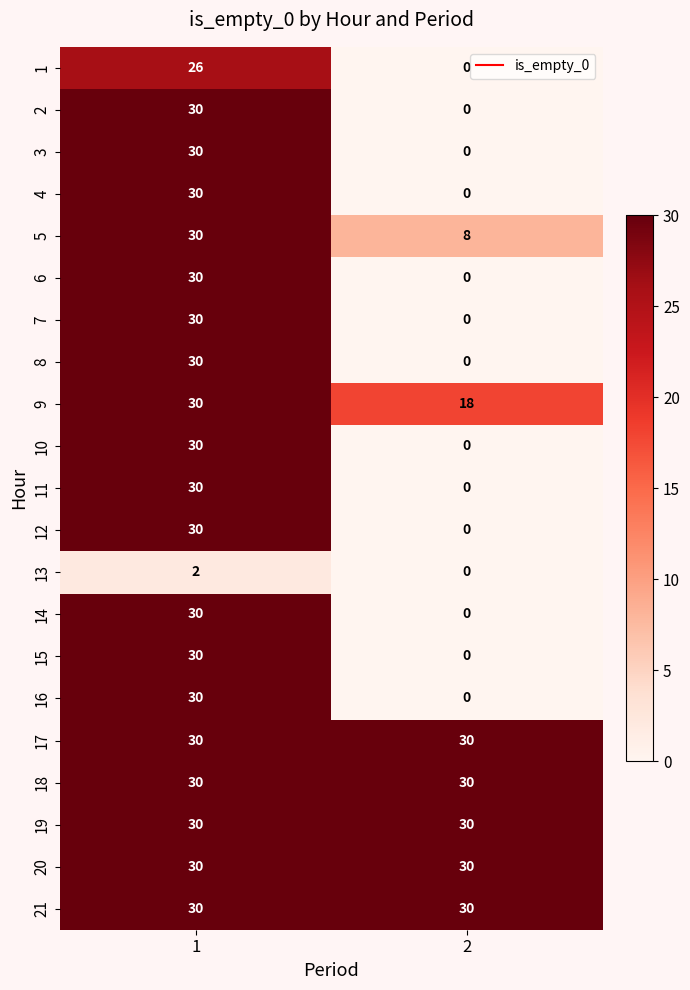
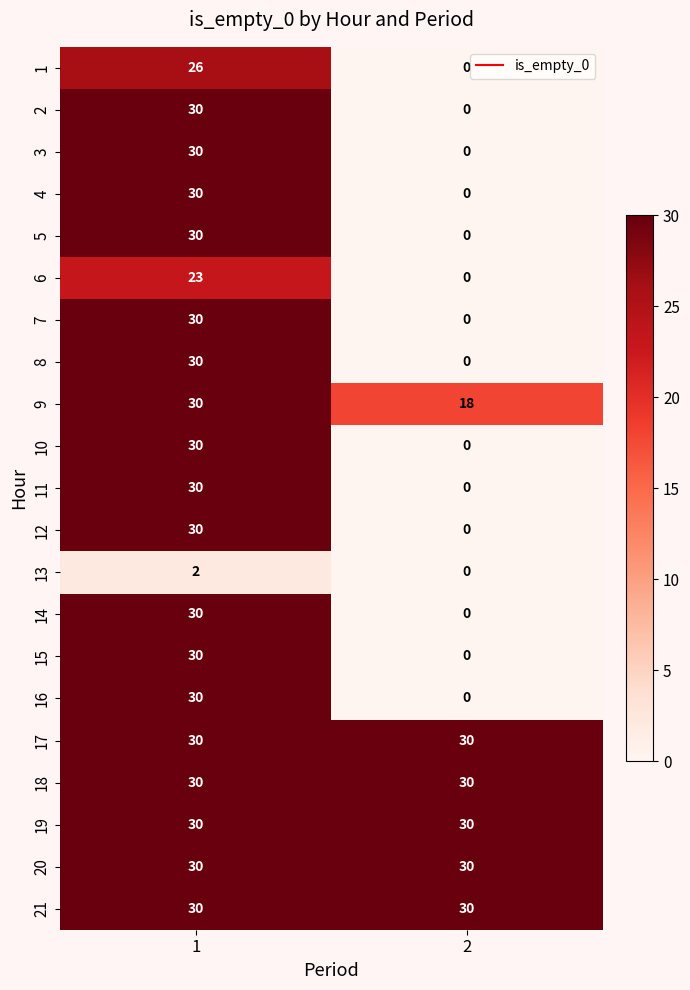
  {
    "1": {
      "1": 26
    },
    "2": {
      "1": 30,
      "2": 0
    },
    "3": {
      "1": 30,
      "2": 0
    },
    "4": {
      "1": 30,
      "2": 0
    },
    "5": {
      "1": 30,
-     "2": 8
+     "2": 0
    },
    "6": {
-     "1": 30,
+     "1": 23,
      "2": 0
    },
    "7": {
      "1": 30,
      "2": 0
    },
    "8": {
      "1": 30,
      "2": 0
    },
    "9": {
      "1": 30,
      "2": 18
    },
    "10": {
      "1": 30,
      "2": 0
    },
    "11": {
      "1": 30,
      "2": 0
    },
    "12": {
      "1": 30,
      "2": 0
    },
    "13": {
      "1": 2,
      "2": 0
    },
    "14": {
      "1": 30,
      "2": 0
    },
    "15": {
      "1": 30,
      "2": 0
    },
    "16": {
      "1": 30,
      "2": 0
    },
    "17": {
      "1": 30,
      "2": 30
    },
    "18": {
      "1": 30,
      "2": 30
    },
    "19": {
      "1": 30,
      "2": 30
    },
    "20": {
      "1": 30,
      "2": 30
    },
    "21": {
      "1": 30,
      "2": 30
    }
  }
